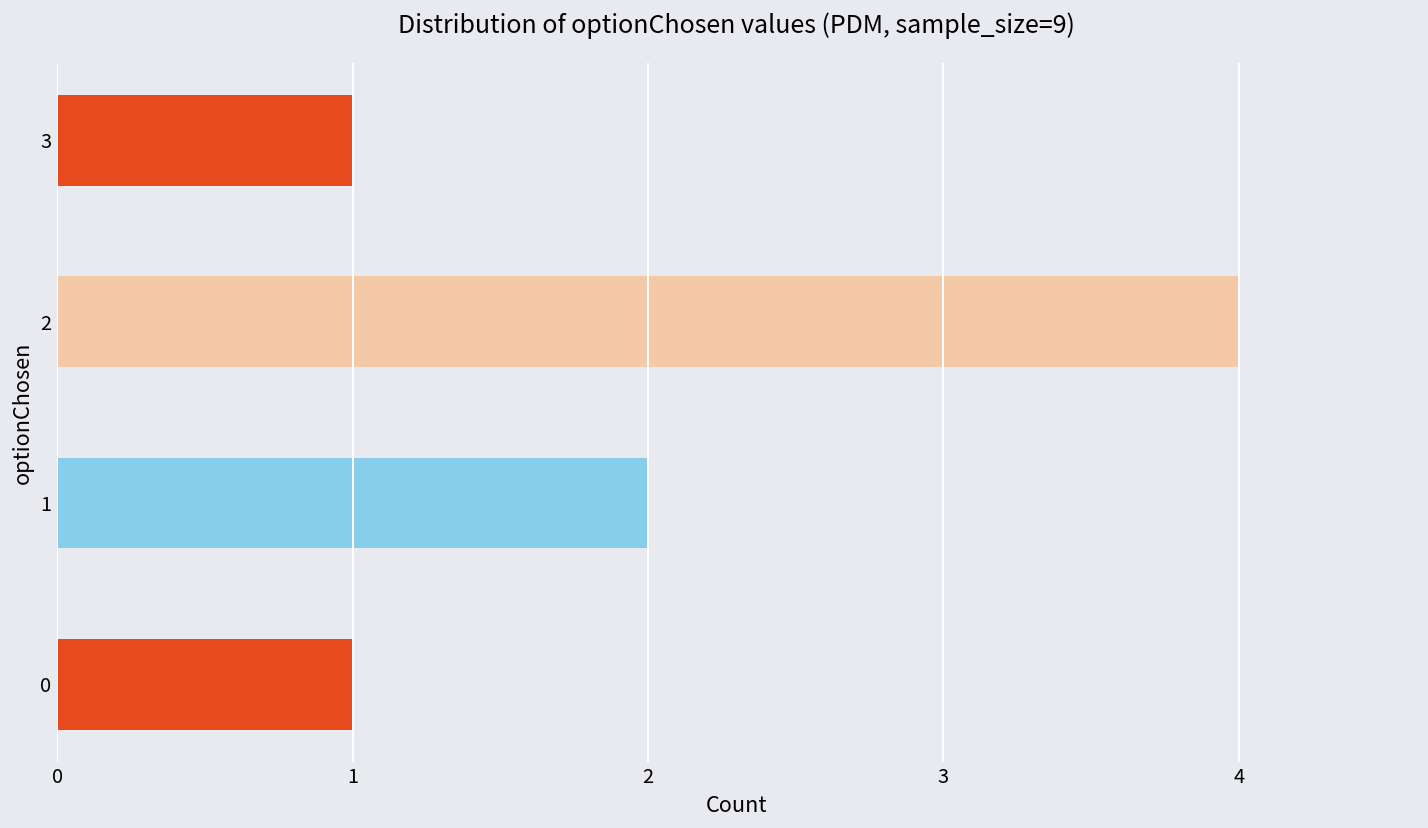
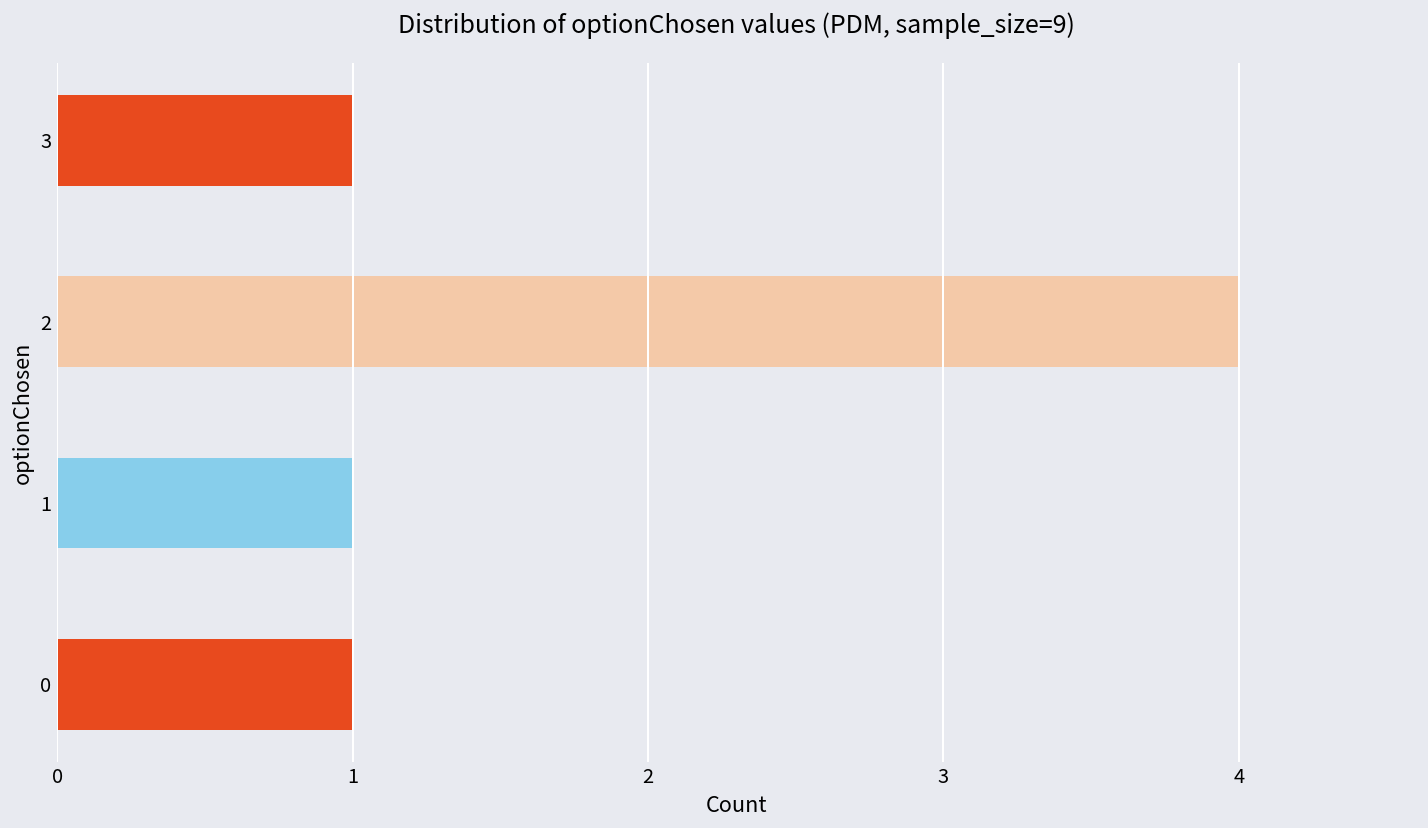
  {
    "3": 1,
    "2": 4,
-   "1": 2,
+   "1": 1,
    "0": 1
  }
